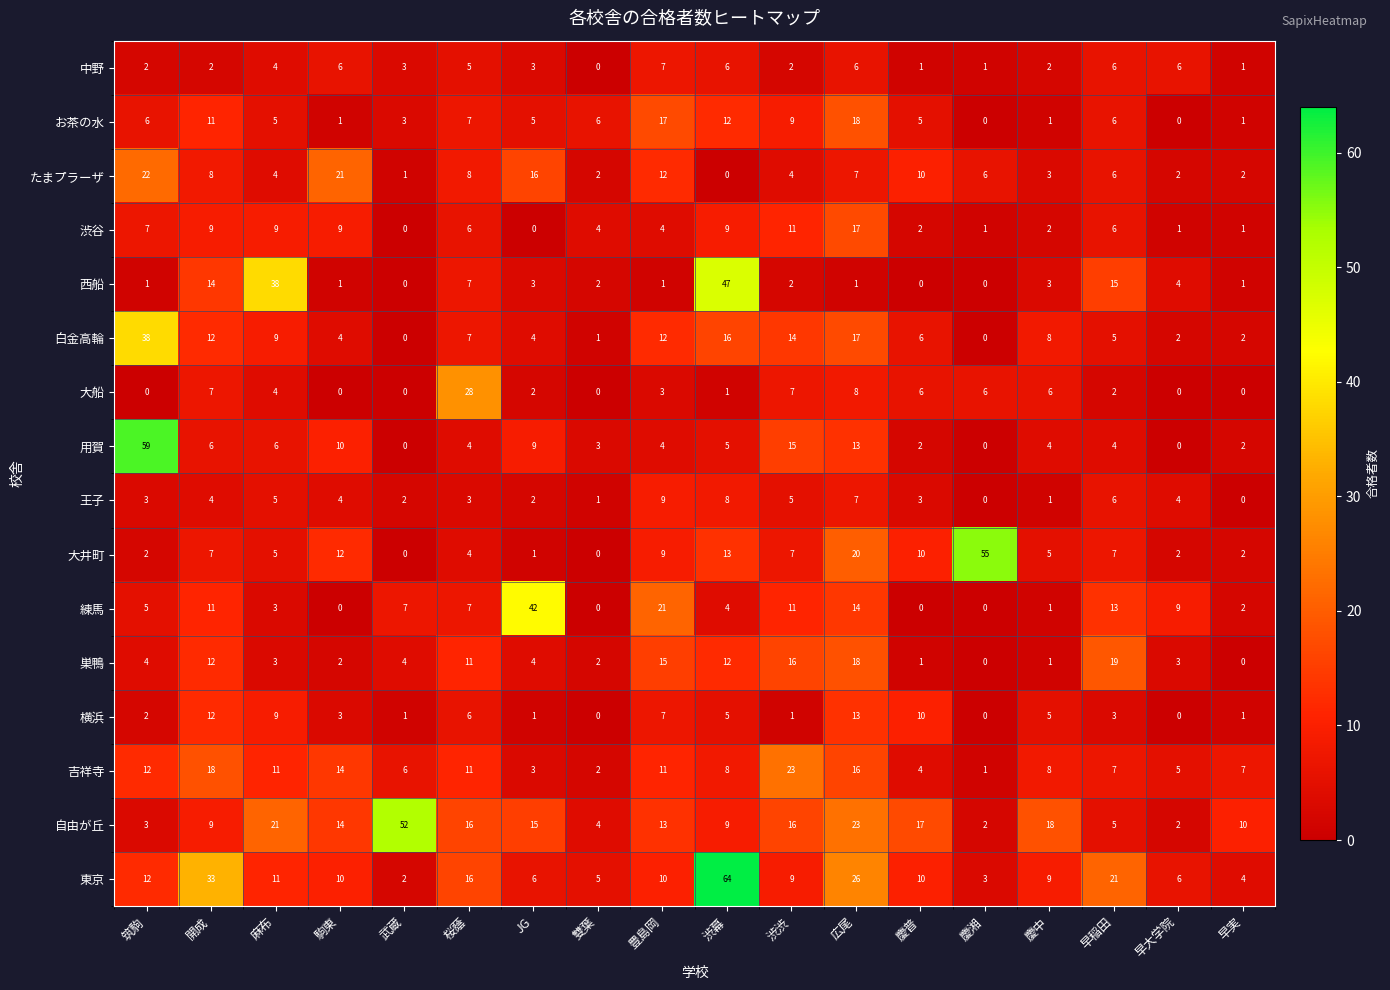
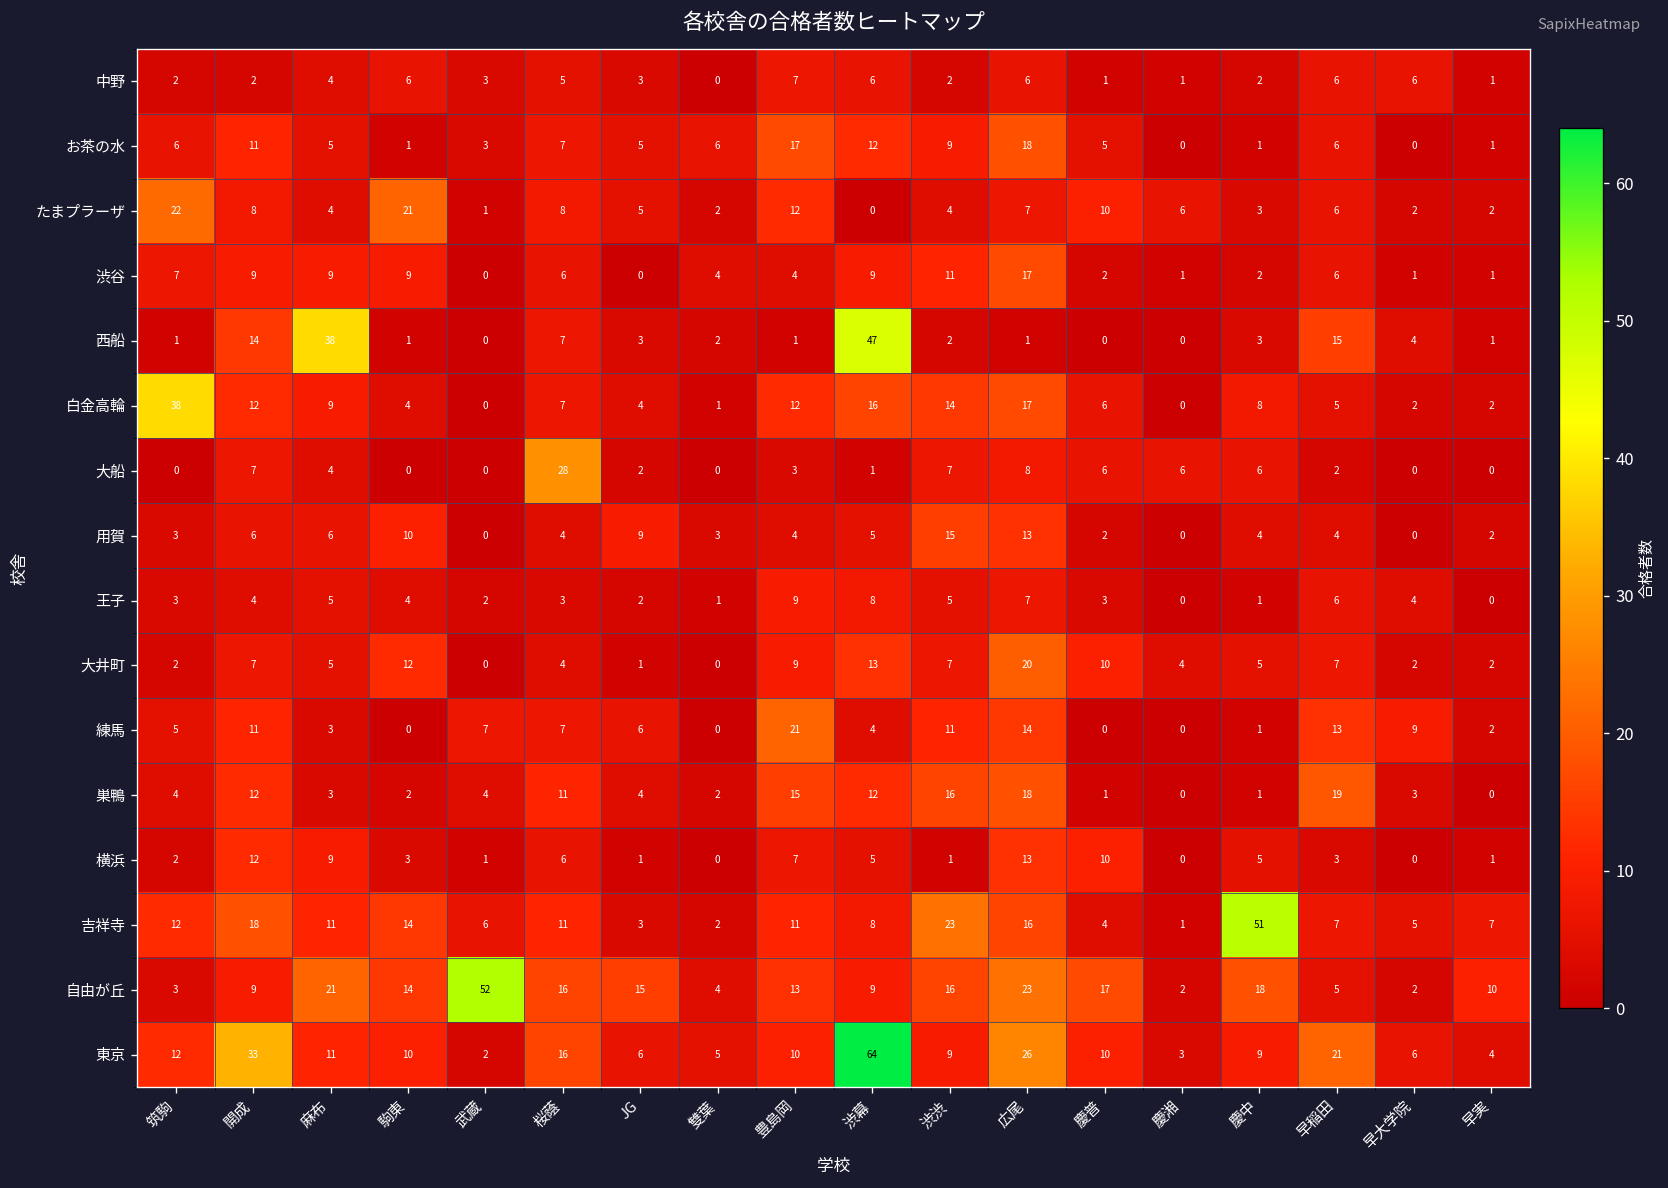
  {
    "たまプラーザ": {
      "筑駒": 22,
      "開成": 8,
      "麻布": 4,
      "駒東": 21,
      "武蔵": 1,
      "桜蔭": 8,
-     "JG": 16,
+     "JG": 5,
      "雙葉": 2,
      "豊島岡": 12,
      "渋幕": 0,
      "渋渋": 4,
      "広尾": 7,
      "慶普": 10,
      "慶湘": 6,
      "慶中": 3,
      "早稲田": 6,
      "早大学院": 2,
      "早実": 2
    },
    "用賀": {
-     "筑駒": 59,
+     "筑駒": 3,
      "開成": 6,
      "麻布": 6,
      "駒東": 10,
      "武蔵": 0,
      "桜蔭": 4,
      "JG": 9,
      "雙葉": 3,
      "豊島岡": 4,
      "渋幕": 5,
      "渋渋": 15,
      "広尾": 13,
      "慶普": 2,
      "慶湘": 0,
      "慶中": 4,
      "早稲田": 4,
      "早大学院": 0,
      "早実": 2
    },
    "大井町": {
      "筑駒": 2,
      "開成": 7,
      "麻布": 5,
      "駒東": 12,
      "武蔵": 0,
      "桜蔭": 4,
      "JG": 1,
      "雙葉": 0,
      "豊島岡": 9,
      "渋幕": 13,
      "渋渋": 7,
      "広尾": 20,
      "慶普": 10,
-     "慶湘": 55,
+     "慶湘": 4,
      "慶中": 5,
      "早稲田": 7,
      "早大学院": 2,
      "早実": 2
    },
    "練馬": {
      "筑駒": 5,
      "開成": 11,
      "麻布": 3,
      "駒東": 0,
      "武蔵": 7,
      "桜蔭": 7,
-     "JG": 42,
+     "JG": 6,
      "雙葉": 0,
      "豊島岡": 21,
      "渋幕": 4,
      "渋渋": 11,
      "広尾": 14,
      "慶普": 0,
      "慶湘": 0,
      "慶中": 1,
      "早稲田": 13,
      "早大学院": 9,
      "早実": 2
    },
    "吉祥寺": {
      "筑駒": 12,
      "開成": 18,
      "麻布": 11,
      "駒東": 14,
      "武蔵": 6,
      "桜蔭": 11,
      "JG": 3,
      "雙葉": 2,
      "豊島岡": 11,
      "渋幕": 8,
      "渋渋": 23,
      "広尾": 16,
      "慶普": 4,
      "慶湘": 1,
-     "慶中": 8,
+     "慶中": 51,
      "早稲田": 7,
      "早大学院": 5,
      "早実": 7
    }
  }
